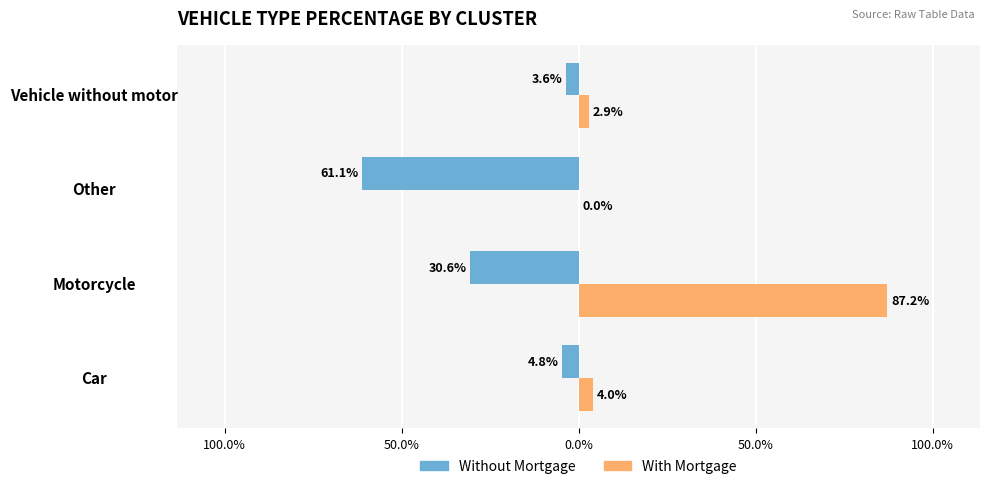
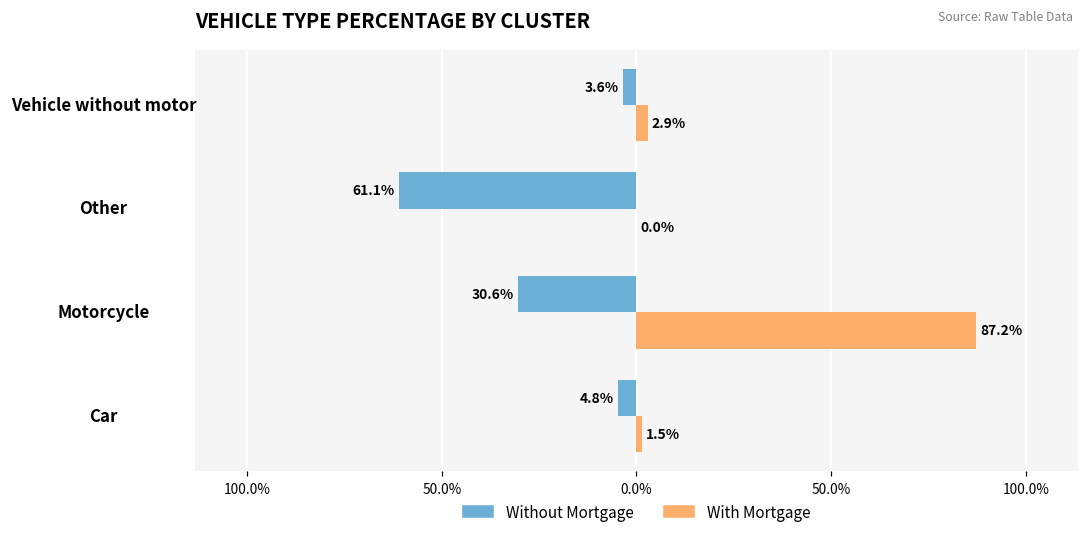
  {
    "With Mortgage": {
      "Vehicle without motor": "2.9%",
      "Other": "0.0%",
      "Motorcycle": "87.2%",
-     "Car": "4.0%"
+     "Car": "1.5%"
    }
  }
